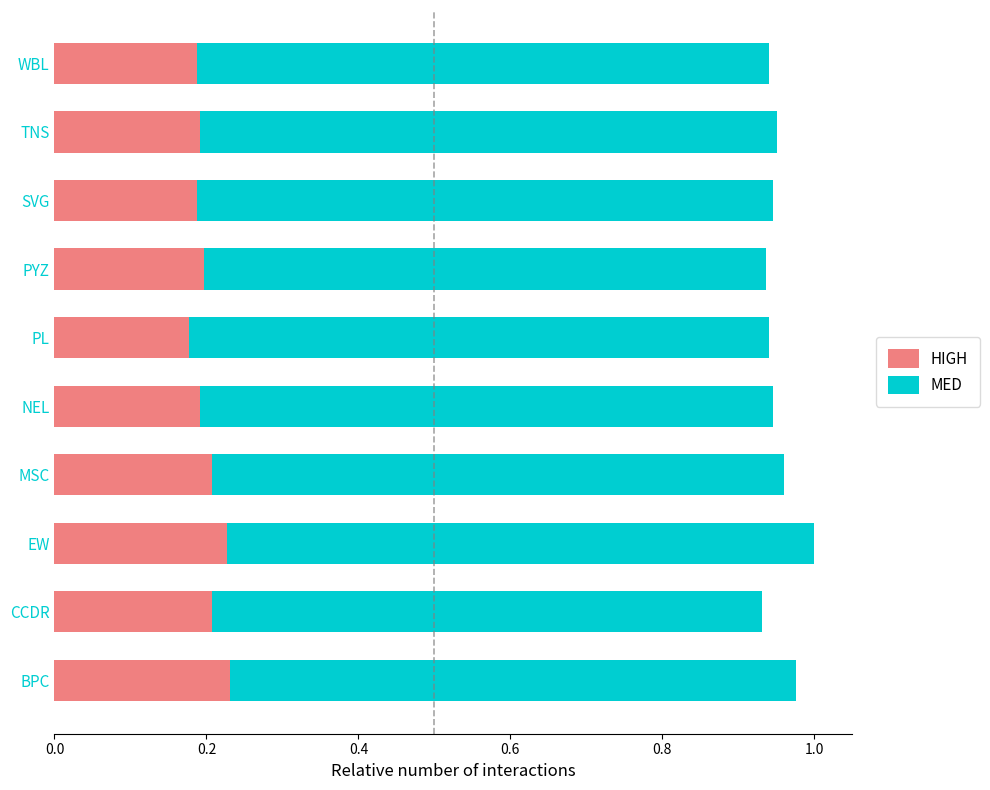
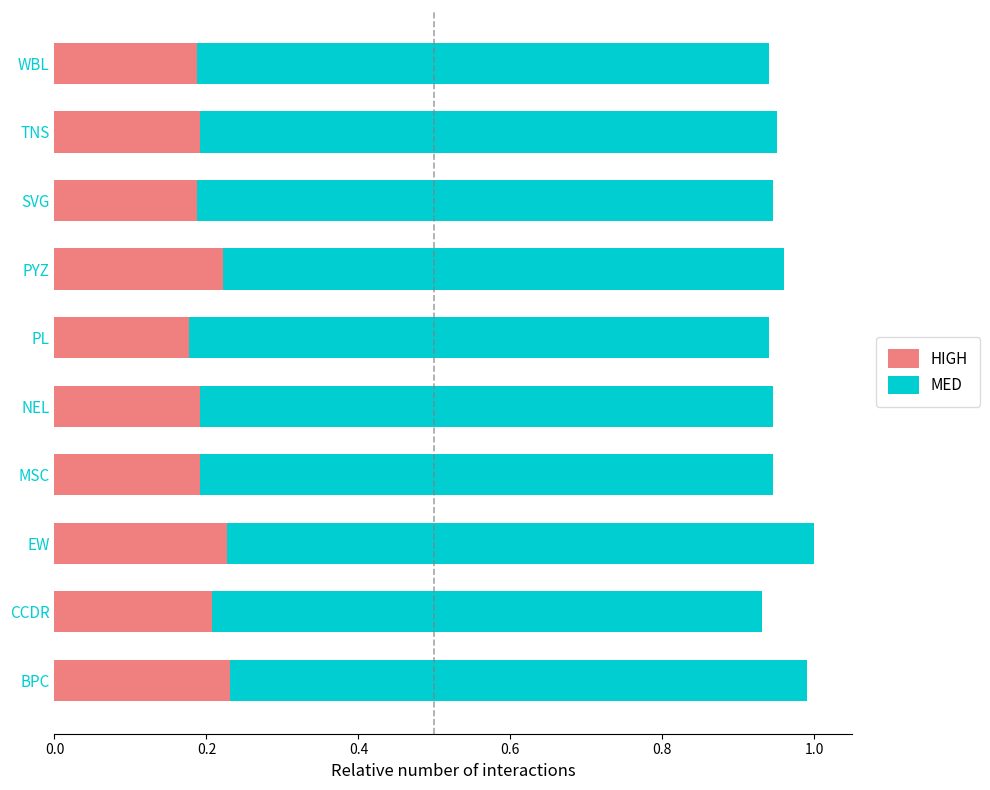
  {
    "HIGH": {
      "WBL": 0.19,
      "TNS": 0.19,
      "SVG": 0.19,
-     "PYZ": 0.20,
+     "PYZ": 0.22,
      "PL": 0.18,
      "NEL": 0.19,
-     "MSC": 0.21,
+     "MSC": 0.19,
      "EW": 0.23,
      "CCDR": 0.21,
      "BPC": 0.23
    },
    "MED": {
      "WBL": 0.75,
      "TNS": 0.76,
      "SVG": 0.76,
      "PYZ": 0.74,
      "PL": 0.76,
      "NEL": 0.75,
      "MSC": 0.75,
      "EW": 0.77,
      "CCDR": 0.72,
-     "BPC": 0.74
+     "BPC": 0.76
    }
  }
